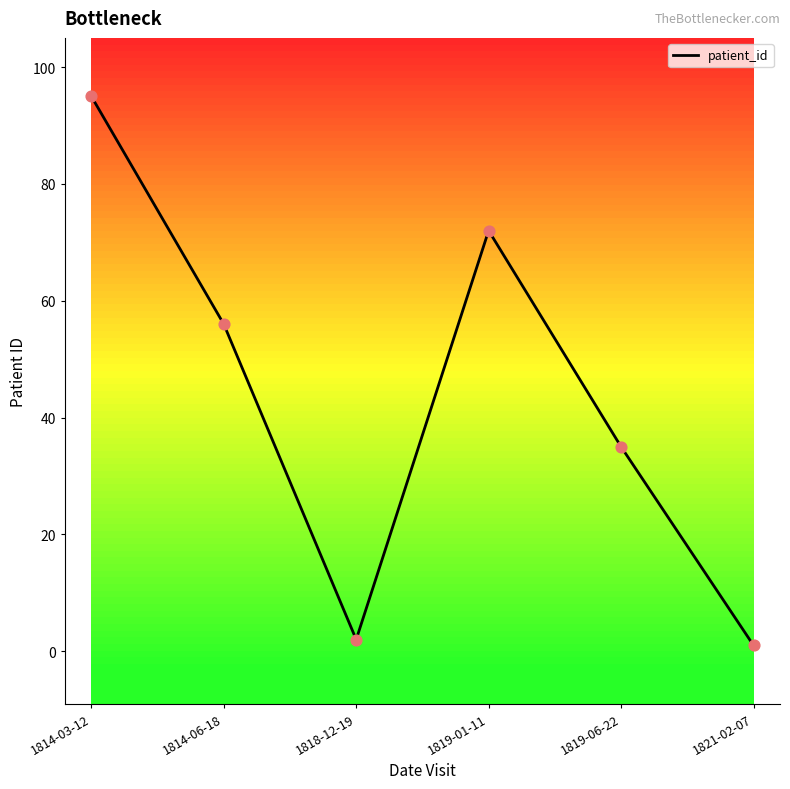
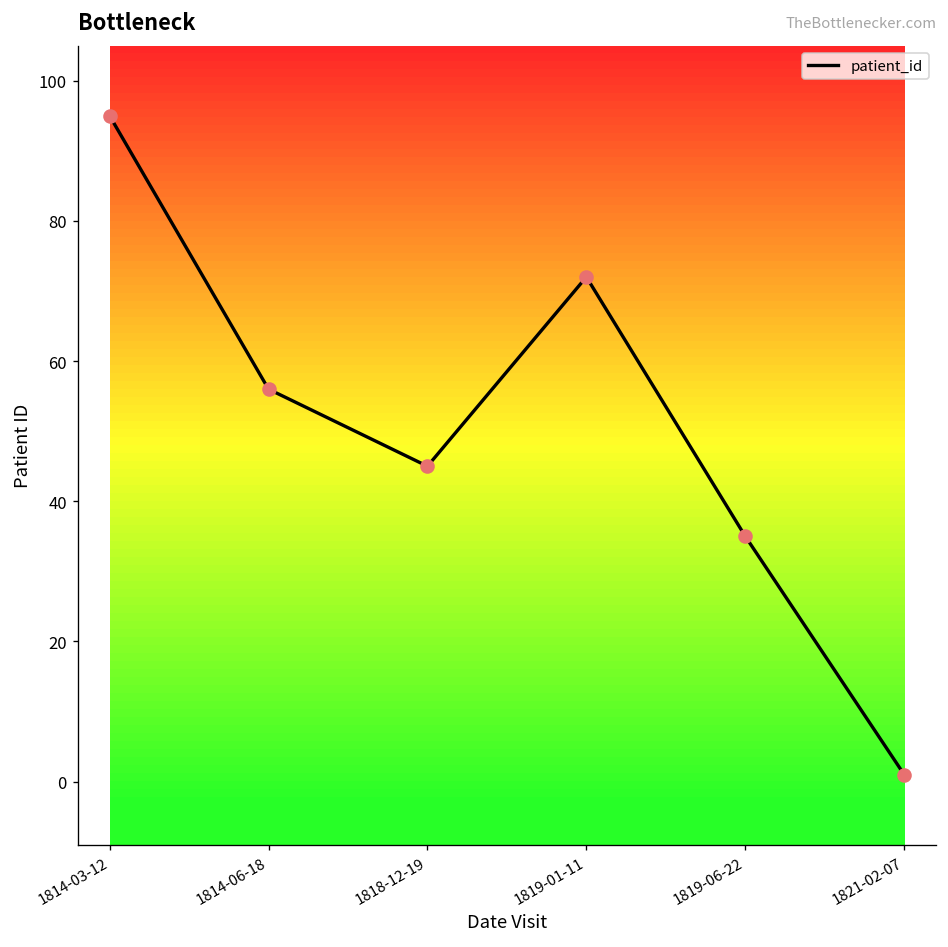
  {
    "1814-03-12": 95,
    "1814-06-18": 56,
-   "1818-12-19": 2,
+   "1818-12-19": 45,
    "1819-01-11": 72,
    "1819-06-22": 35,
    "1821-02-07": 1
  }
